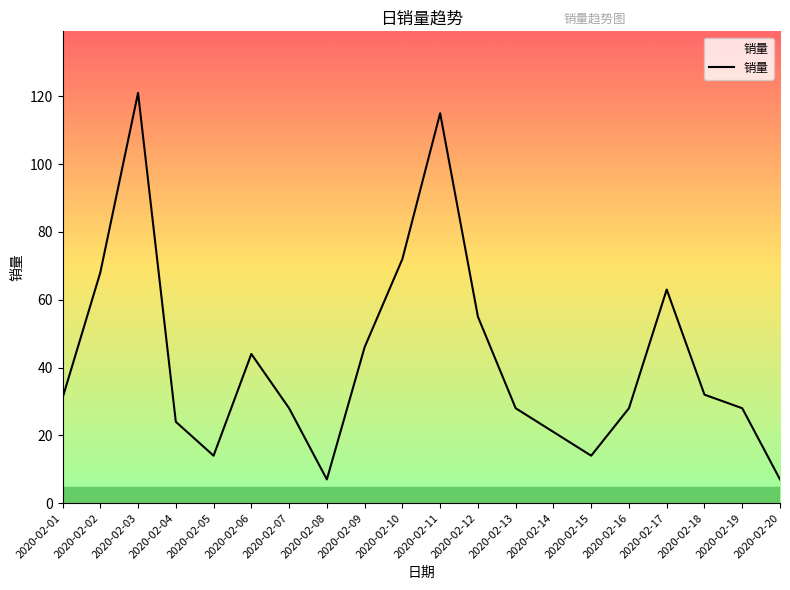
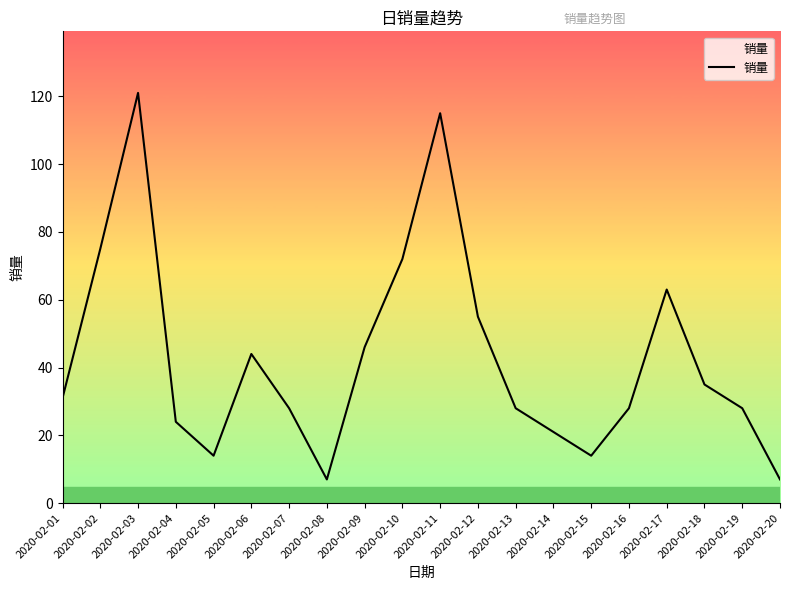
  {
    "2020-02-01": 31,
-   "2020-02-02": 68,
+   "2020-02-02": 75,
    "2020-02-03": 121,
    "2020-02-04": 24,
    "2020-02-05": 14,
    "2020-02-06": 44,
    "2020-02-07": 28,
    "2020-02-08": 7,
    "2020-02-09": 46,
    "2020-02-10": 72,
    "2020-02-11": 115,
    "2020-02-12": 55,
    "2020-02-13": 28,
    "2020-02-14": 21,
    "2020-02-15": 14,
    "2020-02-16": 28,
    "2020-02-17": 63,
-   "2020-02-18": 32,
+   "2020-02-18": 35,
    "2020-02-19": 28,
    "2020-02-20": 7
  }
